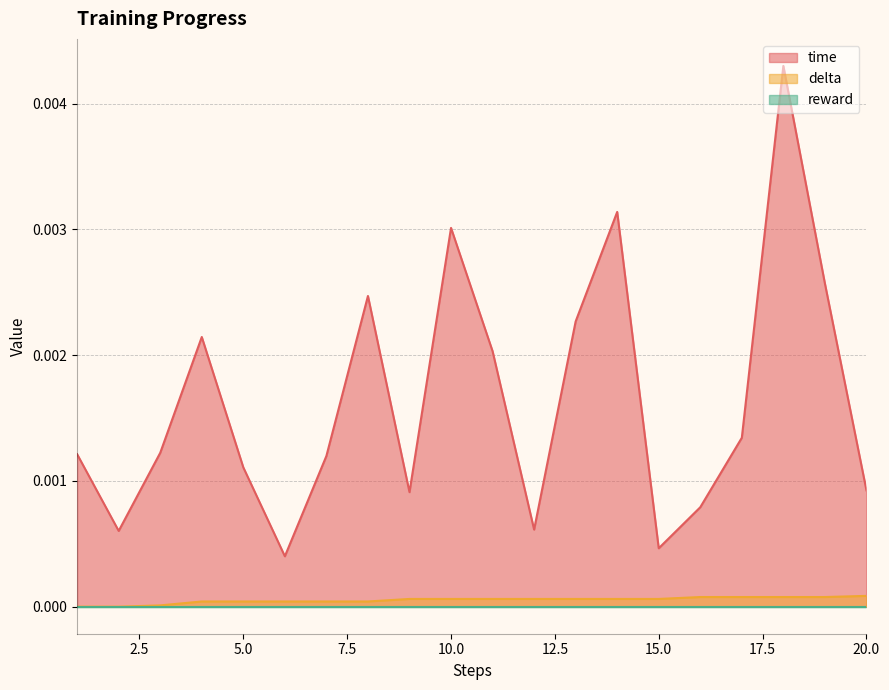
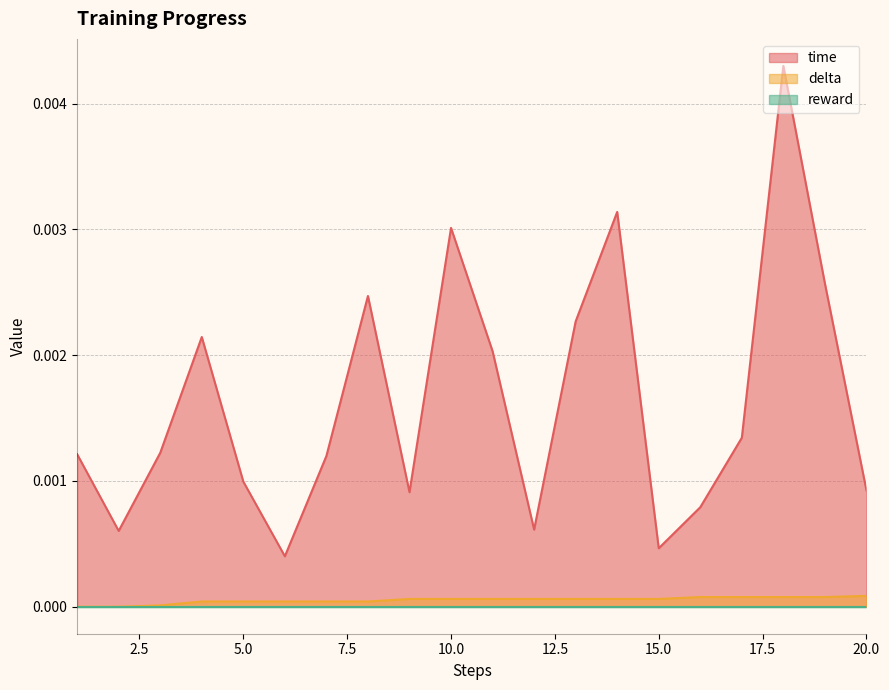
  {
    "time": {
-     "5.0": 0.00111,
+     "5.0": 0.00099,
      "10.0": 0.00301,
      "15.0": 0.00046,
      "20.0": 0.00093
    },
    "delta": {
      "5.0": 0.00004,
      "10.0": 0.00006,
      "15.0": 0.00006,
      "20.0": 0.00009
    },
    "reward": {
      "5.0": 0.00000,
      "10.0": 0.00000,
      "15.0": 0.00000,
      "20.0": 0.00000
    }
  }
